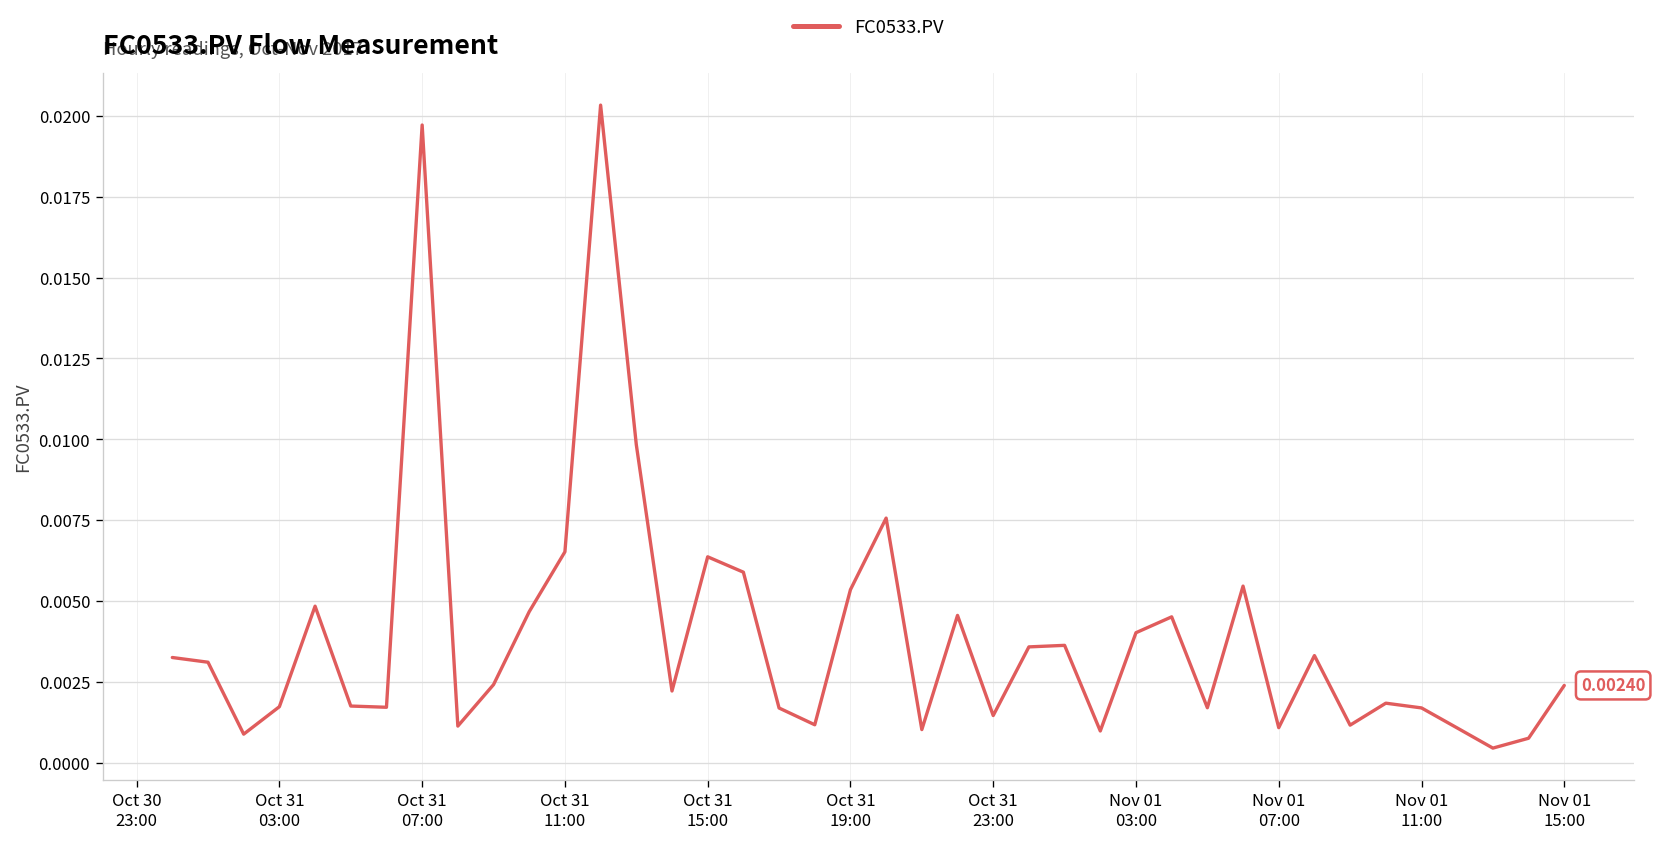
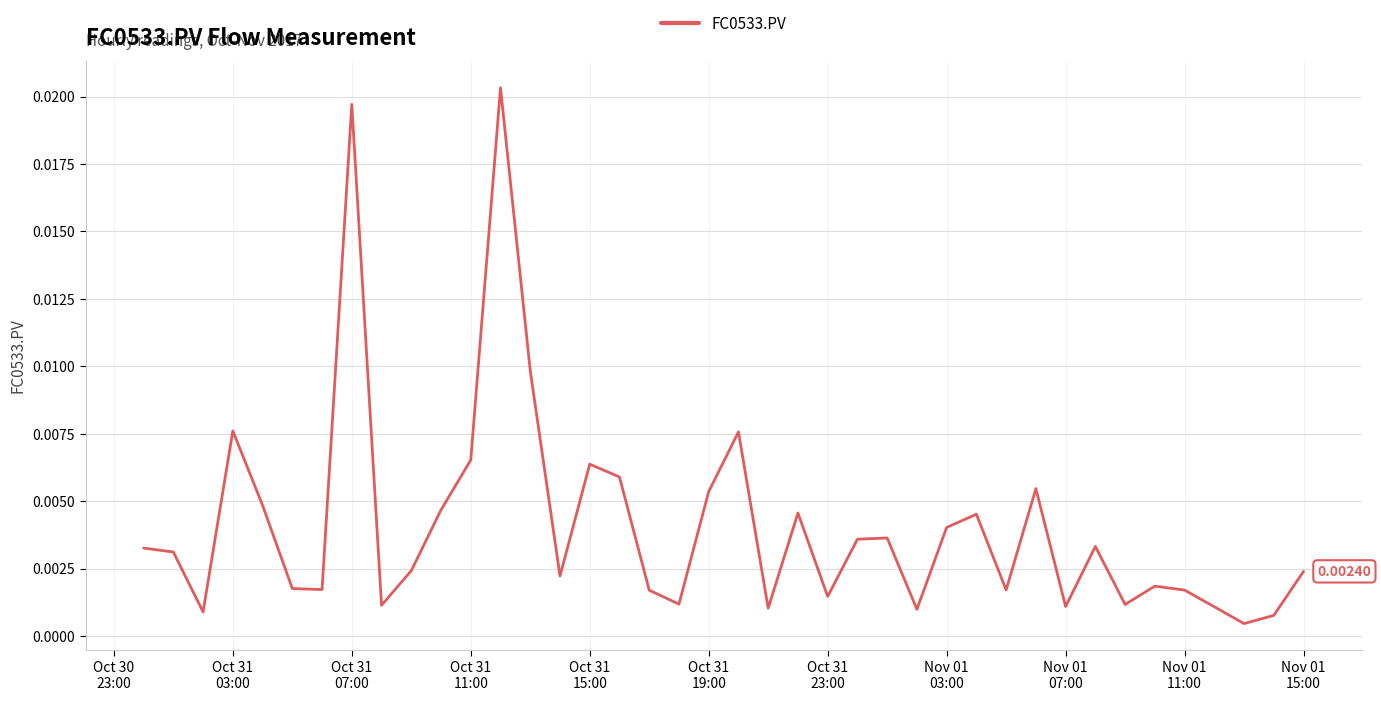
  {
-   "Oct 31 03:00": 0.0017,
+   "Oct 31 03:00": 0.0076,
    "Oct 31 07:00": 0.0197,
    "Oct 31 11:00": 0.0065,
    "Oct 31 15:00": 0.0064,
    "Oct 31 19:00": 0.0054,
    "Oct 31 23:00": 0.0015,
    "Nov 01 03:00": 0.0040,
    "Nov 01 07:00": 0.0011,
    "Nov 01 11:00": 0.0017
  }
